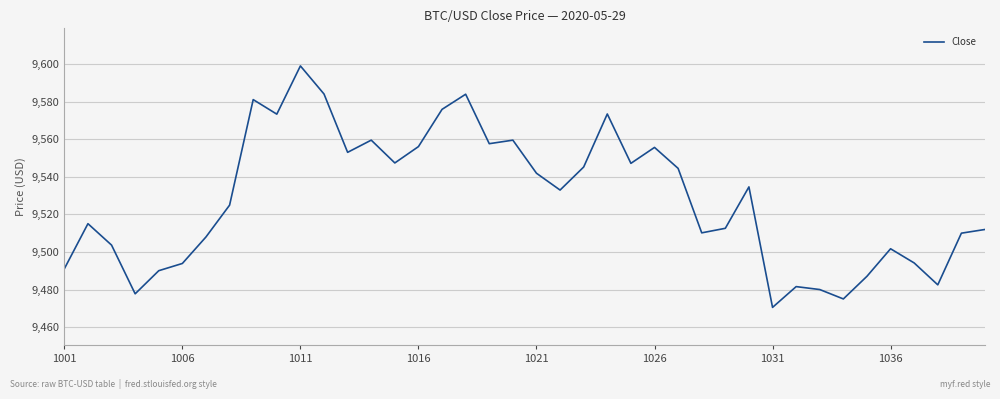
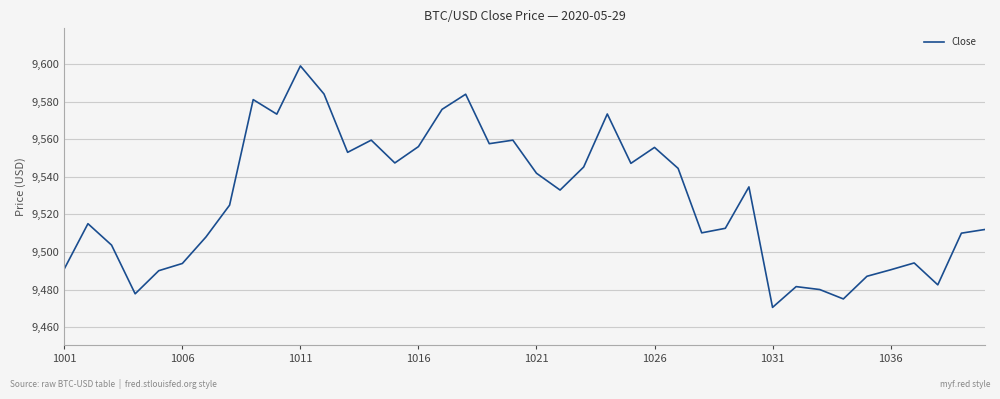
  {
    "1001": "9,491",
    "1006": "9,494",
    "1011": "9,599",
    "1016": "9,556",
    "1021": "9,542",
    "1026": "9,556",
    "1031": "9,471",
-   "1036": "9,502"
+   "1036": "9,491"
  }
